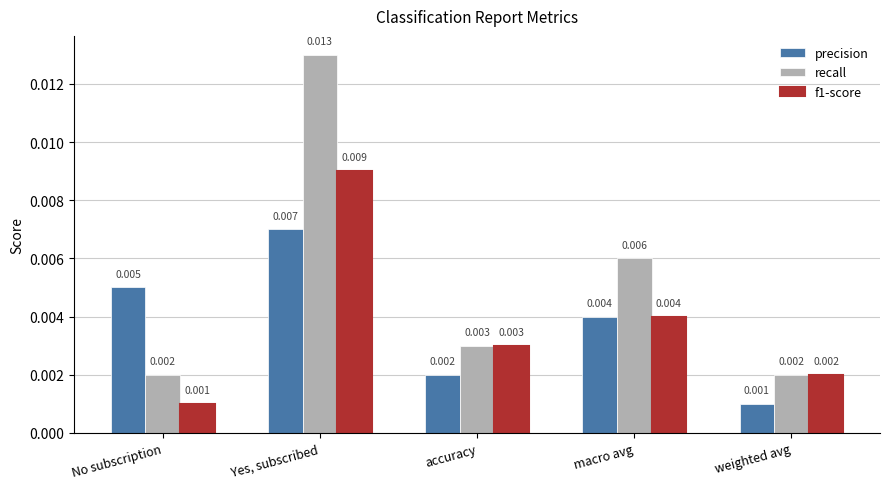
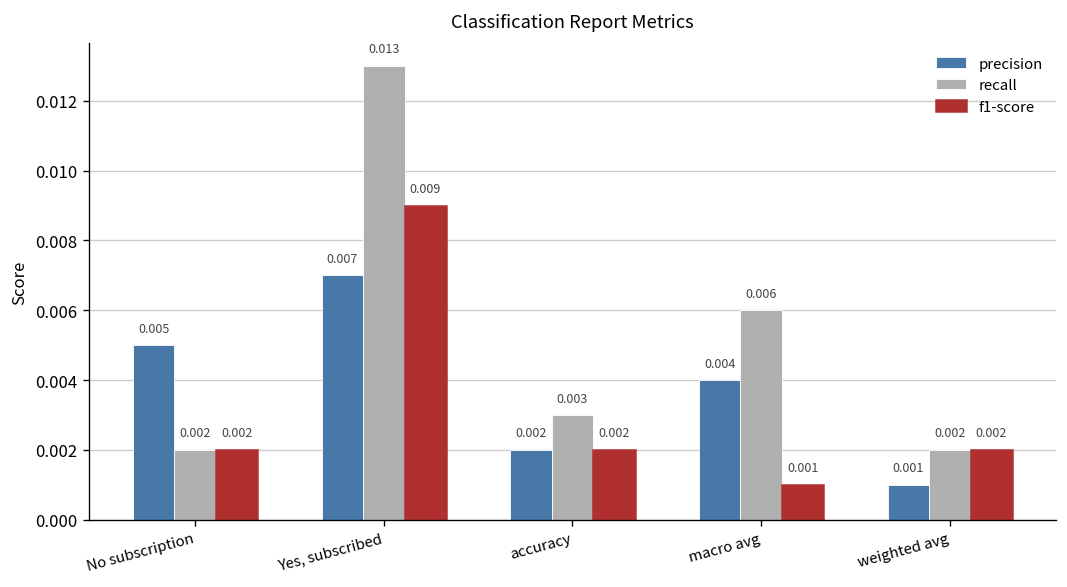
  {
    "precision": {
      "No subscription": 0.005,
      "Yes, subscribed": 0.007,
      "accuracy": 0.002,
      "macro avg": 0.004,
      "weighted avg": 0.001
    },
    "recall": {
      "No subscription": 0.002,
      "Yes, subscribed": 0.013,
      "accuracy": 0.003,
      "macro avg": 0.006,
      "weighted avg": 0.002
    },
    "f1-score": {
-     "No subscription": 0.001,
+     "No subscription": 0.002,
      "Yes, subscribed": 0.009,
-     "accuracy": 0.003,
-     "macro avg": 0.004,
+     "accuracy": 0.002,
+     "macro avg": 0.001,
      "weighted avg": 0.002
    }
  }
